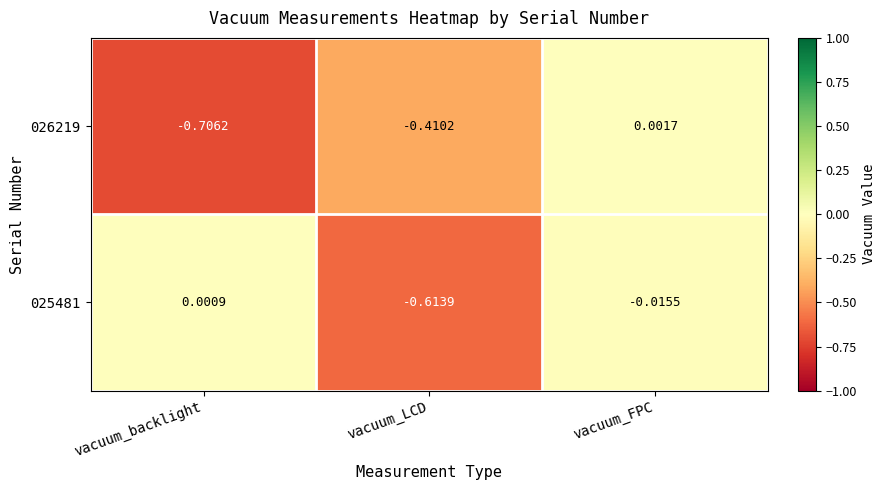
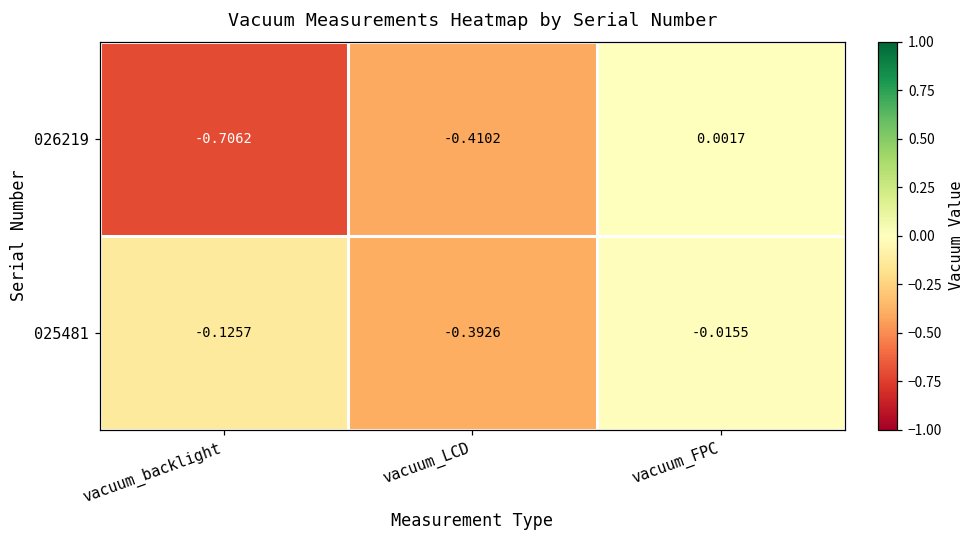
  {
    "026219": {
      "vacuum_backlight": -0.7062,
      "vacuum_LCD": -0.4102,
      "vacuum_FPC": 0.0017
    },
    "025481": {
-     "vacuum_backlight": 0.0009,
-     "vacuum_LCD": -0.6139,
+     "vacuum_backlight": -0.1257,
+     "vacuum_LCD": -0.3926,
      "vacuum_FPC": -0.0155
    }
  }
